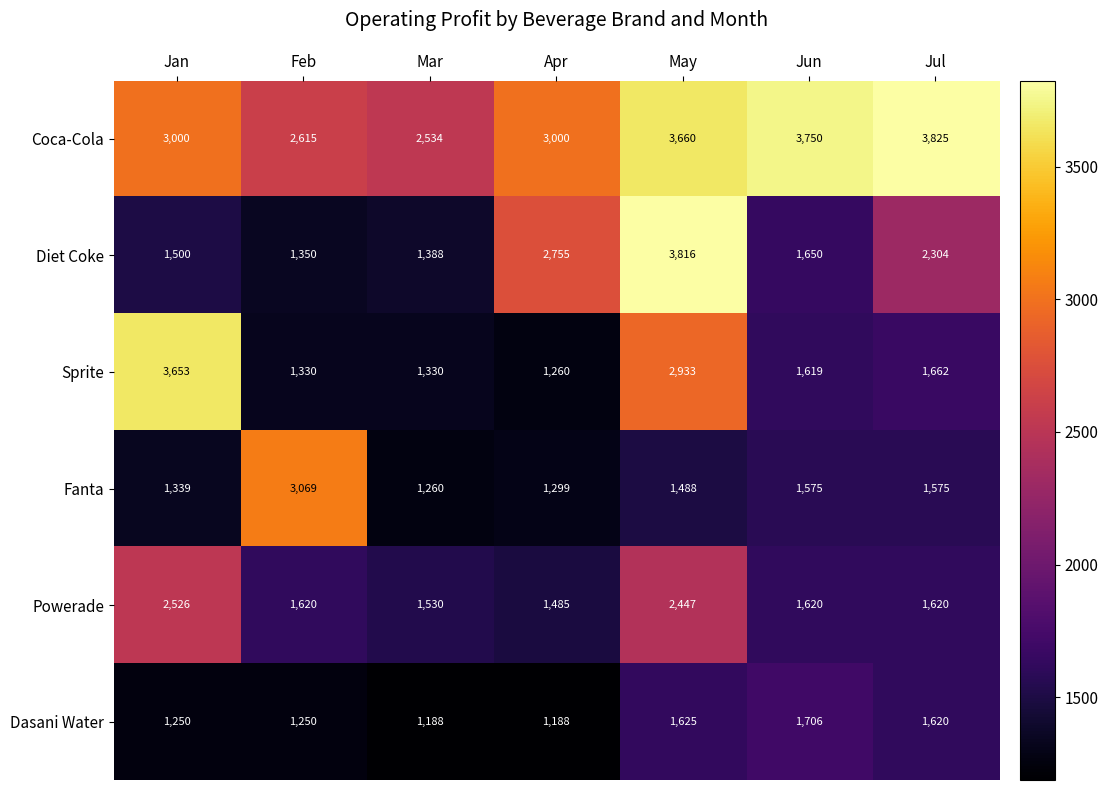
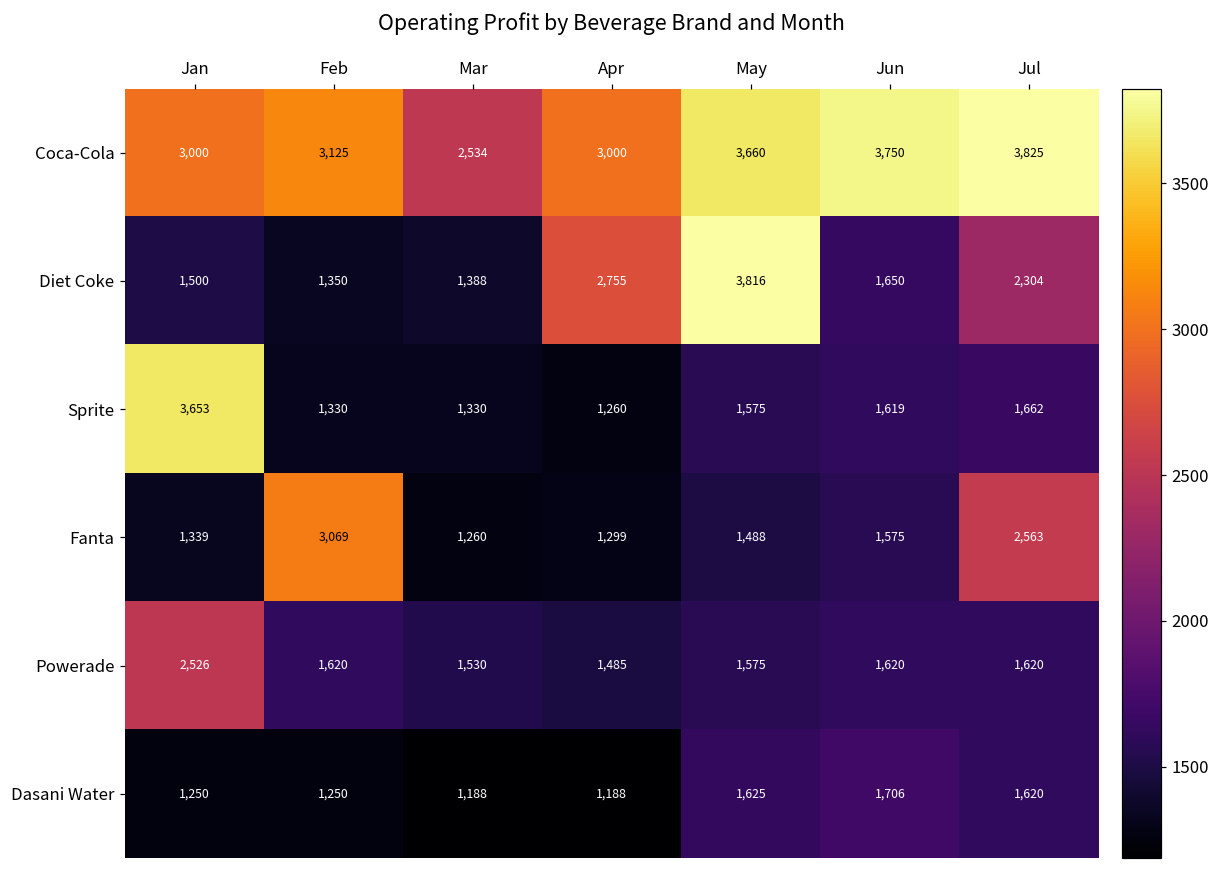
  {
    "Coca-Cola": {
      "Jan": "3,000",
-     "Feb": "2,615",
+     "Feb": "3,125",
      "Mar": "2,534",
      "Apr": "3,000",
      "May": "3,660",
      "Jun": "3,750",
      "Jul": "3,825"
    },
    "Diet Coke": {
      "Jan": "1,500",
      "Feb": "1,350",
      "Mar": "1,388",
      "Apr": "2,755",
      "May": "3,816",
      "Jun": "1,650",
      "Jul": "2,304"
    },
    "Sprite": {
      "Jan": "3,653",
      "Feb": "1,330",
      "Mar": "1,330",
      "Apr": "1,260",
-     "May": "2,933",
+     "May": "1,575",
      "Jun": "1,619",
      "Jul": "1,662"
    },
    "Fanta": {
      "Jan": "1,339",
      "Feb": "3,069",
      "Mar": "1,260",
      "Apr": "1,299",
      "May": "1,488",
      "Jun": "1,575",
-     "Jul": "1,575"
+     "Jul": "2,563"
    },
    "Powerade": {
      "Jan": "2,526",
      "Feb": "1,620",
      "Mar": "1,530",
      "Apr": "1,485",
-     "May": "2,447",
+     "May": "1,575",
      "Jun": "1,620",
      "Jul": "1,620"
    },
    "Dasani Water": {
      "Jan": "1,250",
      "Feb": "1,250",
      "Mar": "1,188",
      "Apr": "1,188",
      "May": "1,625",
      "Jun": "1,706",
      "Jul": "1,620"
    }
  }
